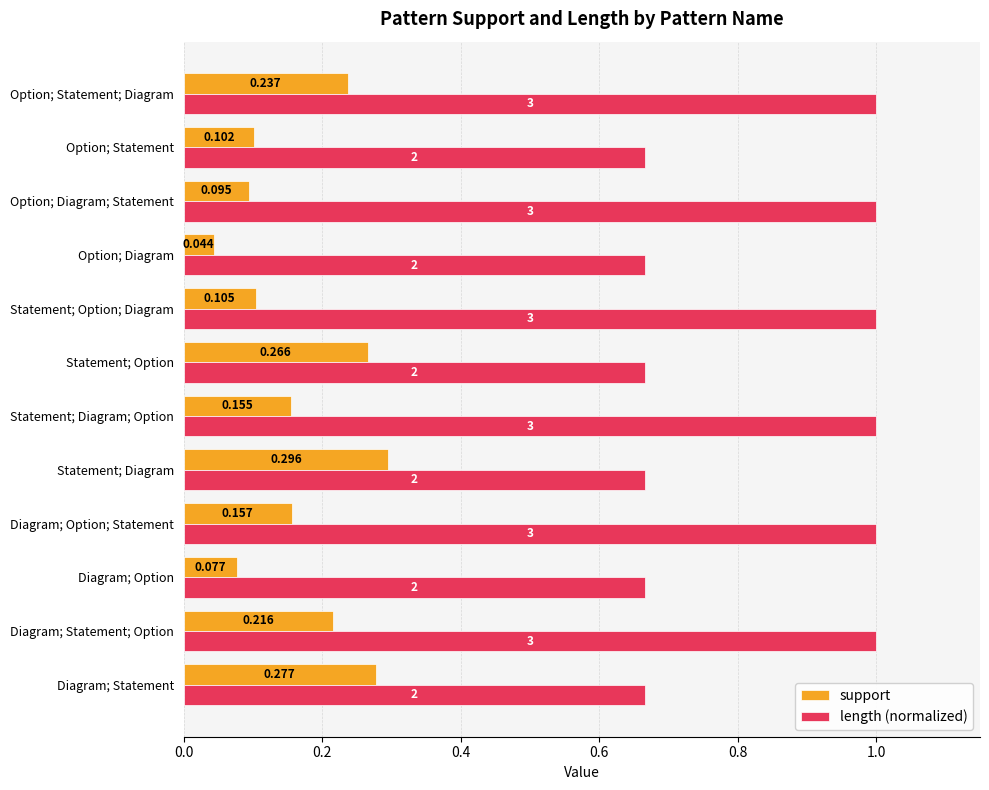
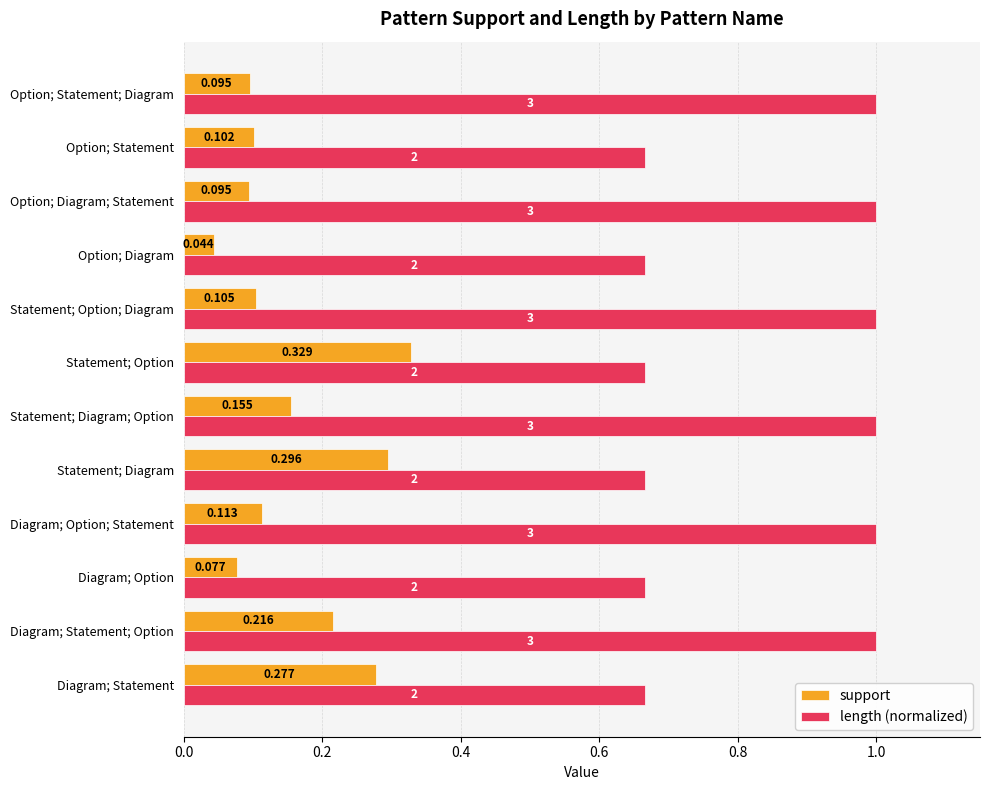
  {
    "support": {
-     "Option; Statement; Diagram": 0.237,
+     "Option; Statement; Diagram": 0.095,
      "Option; Statement": 0.102,
      "Option; Diagram; Statement": 0.095,
      "Option; Diagram": 0.044,
      "Statement; Option; Diagram": 0.105,
-     "Statement; Option": 0.266,
+     "Statement; Option": 0.329,
      "Statement; Diagram; Option": 0.155,
      "Statement; Diagram": 0.296,
-     "Diagram; Option; Statement": 0.157,
+     "Diagram; Option; Statement": 0.113,
      "Diagram; Option": 0.077,
      "Diagram; Statement; Option": 0.216,
      "Diagram; Statement": 0.277
    }
  }
